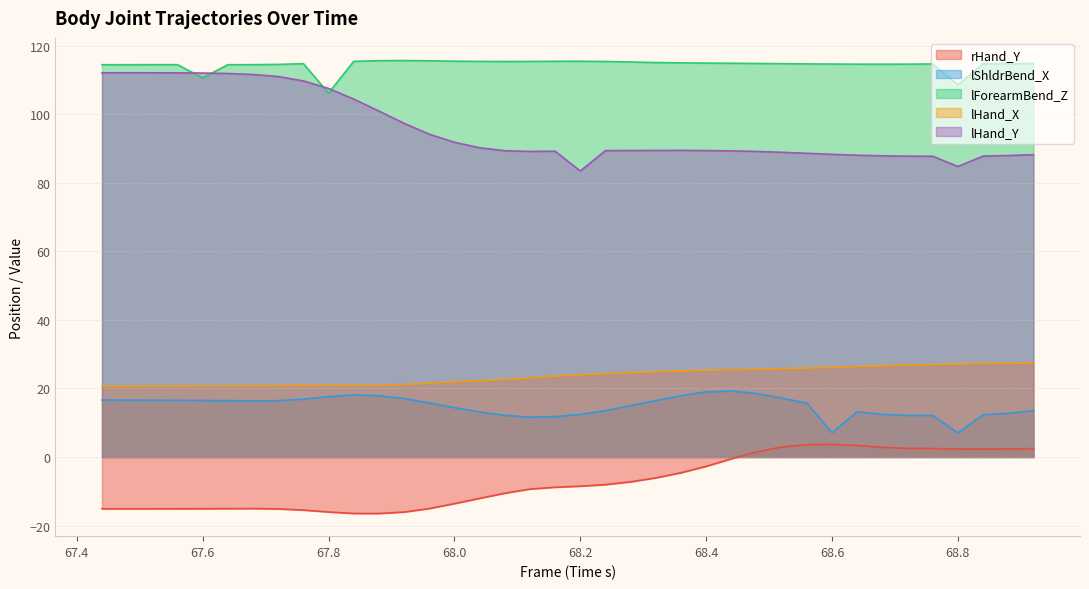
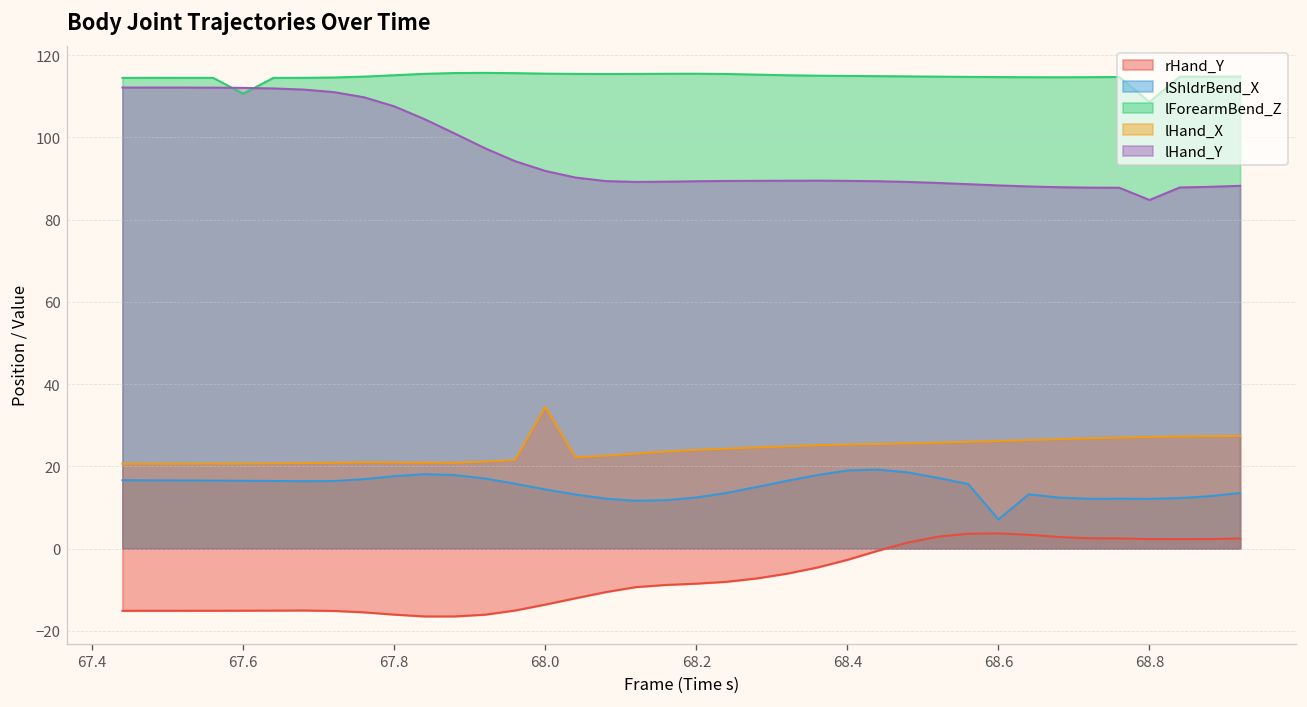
  {
    "lShldrBend_X": {
      "67.6": 16,
      "67.8": 18,
      "68.0": 14,
      "68.2": 12,
      "68.4": 19,
      "68.6": 7,
-     "68.8": 7
+     "68.8": 12
    },
    "lForearmBend_Z": {
      "67.6": 111,
-     "67.8": 106,
+     "67.8": 115,
      "68.0": 115,
      "68.2": 115,
      "68.4": 115,
      "68.6": 115
    },
    "lHand_X": {
      "67.6": 21,
      "67.8": 21,
-     "68.0": 22,
+     "68.0": 34,
      "68.2": 24,
      "68.4": 25,
      "68.6": 26,
      "68.8": 27
    },
    "lHand_Y": {
      "67.6": 112,
      "67.8": 108,
      "68.0": 92,
-     "68.2": 83,
+     "68.2": 89,
      "68.4": 89,
      "68.6": 88,
      "68.8": 85
    }
  }
